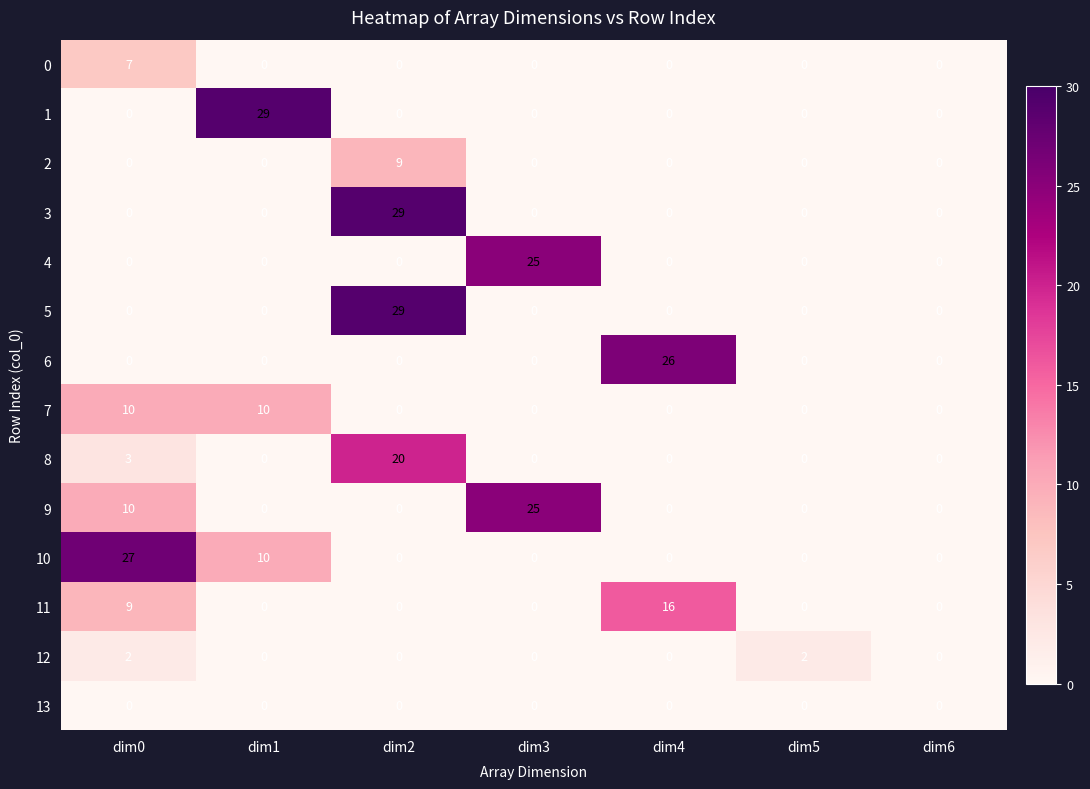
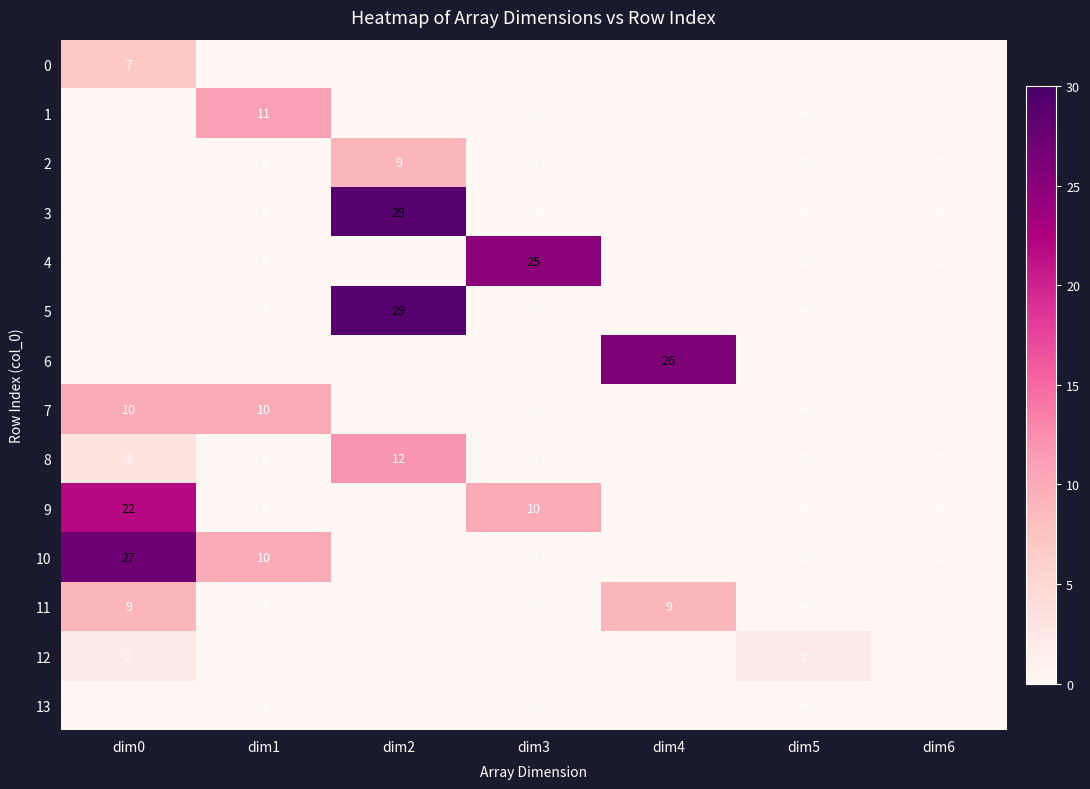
  {
    "0": {
      "dim0": 7
    },
    "1": {
-     "dim1": 29
+     "dim1": 11
    },
    "2": {
      "dim2": 9
    },
    "3": {
      "dim2": 29
    },
    "4": {
      "dim3": 25
    },
    "5": {
      "dim2": 29
    },
    "6": {
      "dim4": 26
    },
    "7": {
      "dim0": 10,
      "dim1": 10
    },
    "8": {
-     "dim2": 20
+     "dim2": 12
    },
    "9": {
-     "dim0": 10,
-     "dim3": 25
+     "dim0": 22,
+     "dim3": 10
    },
    "10": {
      "dim0": 27,
      "dim1": 10
    },
    "11": {
      "dim0": 9,
-     "dim4": 16
+     "dim4": 9
    }
  }
